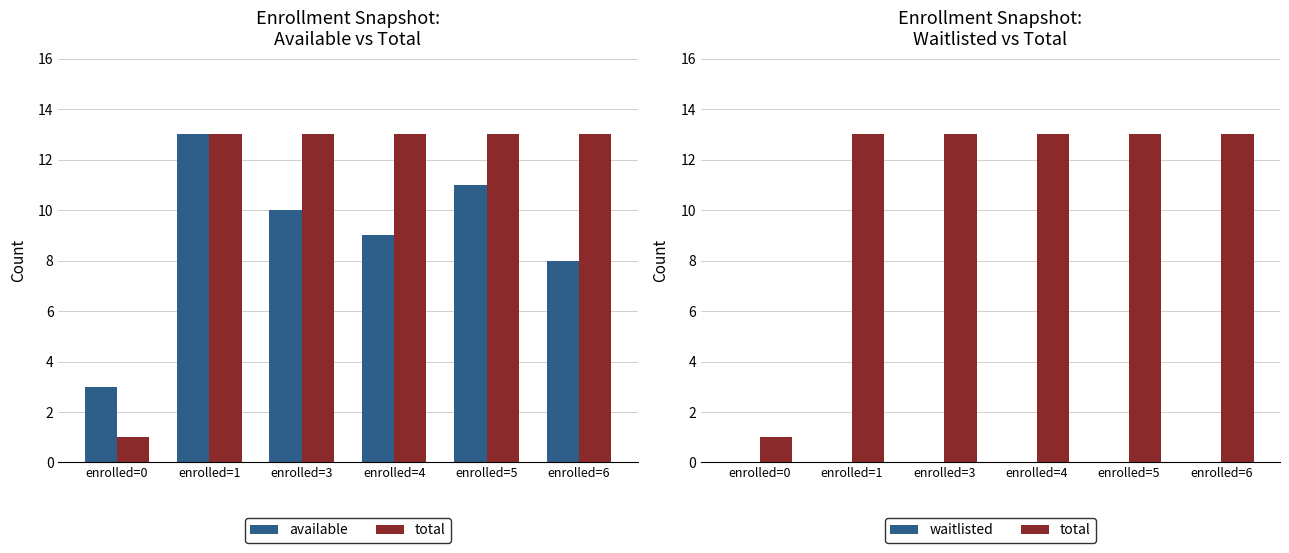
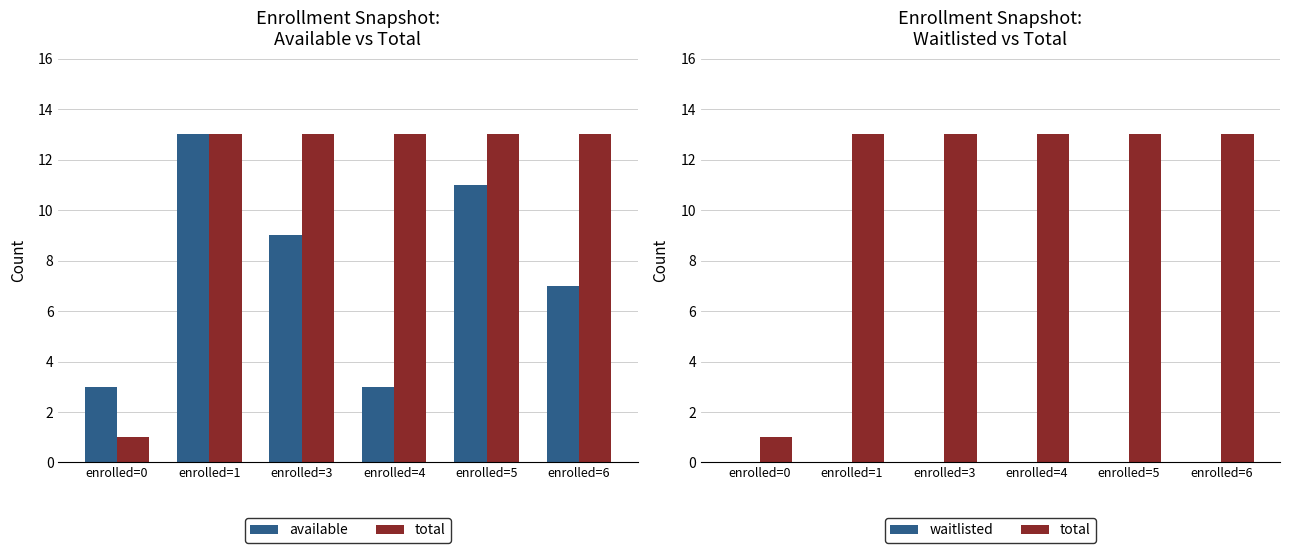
  {
    "Enrollment Snapshot: Available vs Total": {
      "available": {
        "enrolled=0": 3,
        "enrolled=1": 13,
-       "enrolled=3": 10,
-       "enrolled=4": 9,
+       "enrolled=3": 9,
+       "enrolled=4": 3,
        "enrolled=5": 11,
-       "enrolled=6": 8
+       "enrolled=6": 7
      },
      "total": {
        "enrolled=0": 1,
        "enrolled=1": 13,
        "enrolled=3": 13,
        "enrolled=4": 13,
        "enrolled=5": 13,
        "enrolled=6": 13
      }
    },
    "Enrollment Snapshot: Waitlisted vs Total": {
      "waitlisted": {
        "enrolled=0": 0.0,
        "enrolled=1": 0.0,
        "enrolled=3": 0.0,
        "enrolled=4": 0.0,
        "enrolled=5": 0.0,
        "enrolled=6": 0.0
      },
      "total": {
        "enrolled=0": 1.0,
        "enrolled=1": 13.0,
        "enrolled=3": 13.0,
        "enrolled=4": 13.0,
        "enrolled=5": 13.0,
        "enrolled=6": 13.0
      }
    }
  }
